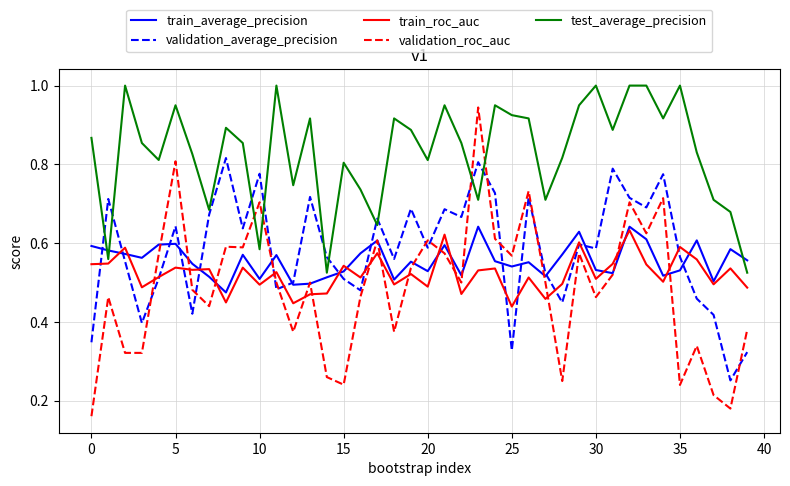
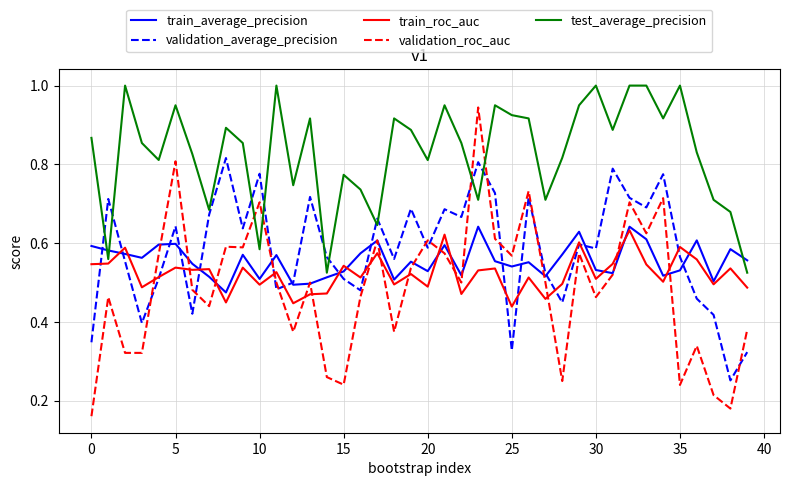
  {
    "test_average_precision": {
      "0": 0.87,
      "5": 0.95,
      "10": 0.58,
-     "15": 0.80,
+     "15": 0.77,
      "20": 0.81,
      "25": 0.93,
      "30": 1.00,
      "35": 1.00
    }
  }
